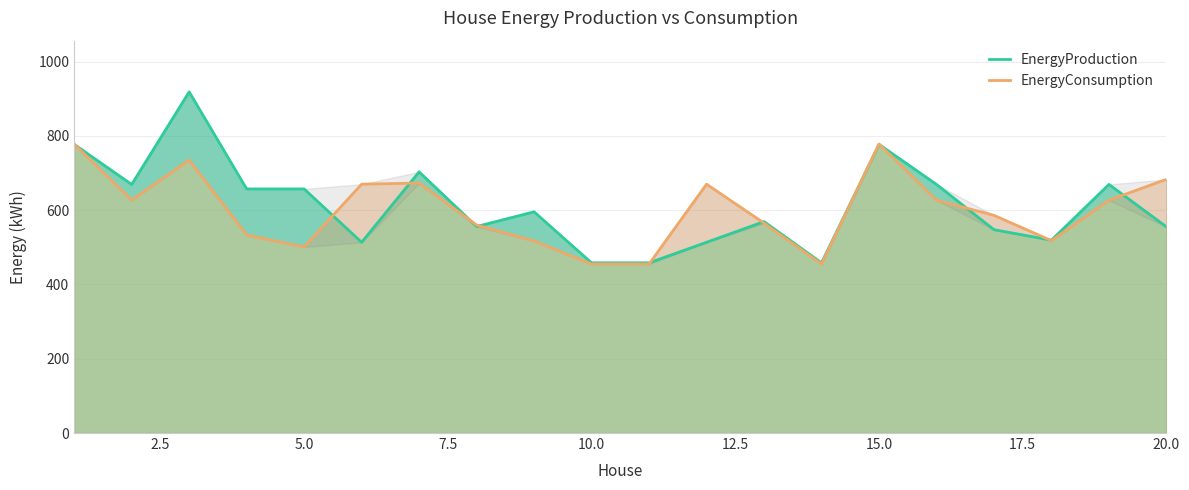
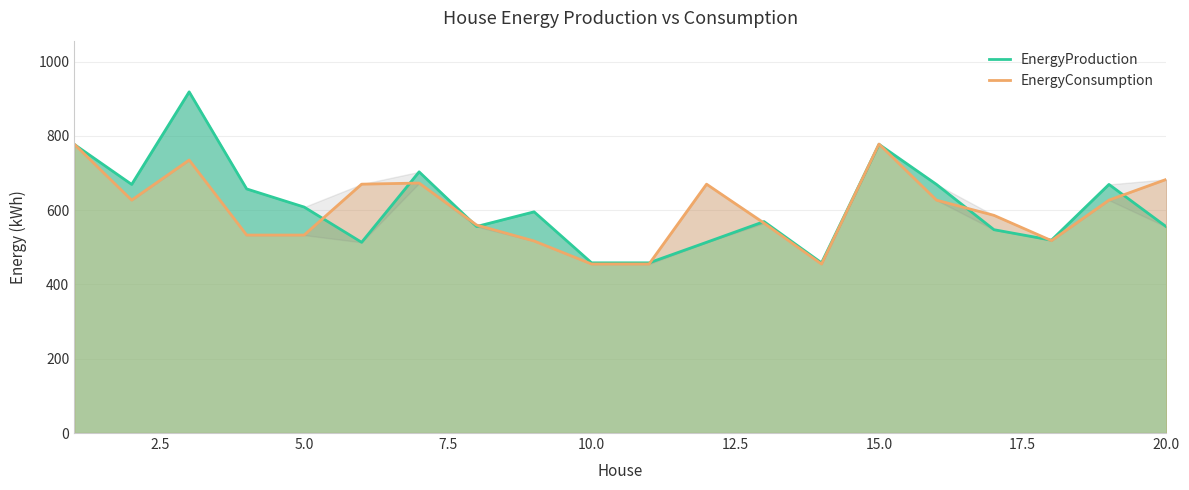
  {
    "EnergyProduction": {
-     "5.0": 660,
+     "5.0": 610,
      "20.0": 560
    },
    "EnergyConsumption": {
-     "5.0": 500
+     "5.0": 530
    }
  }
